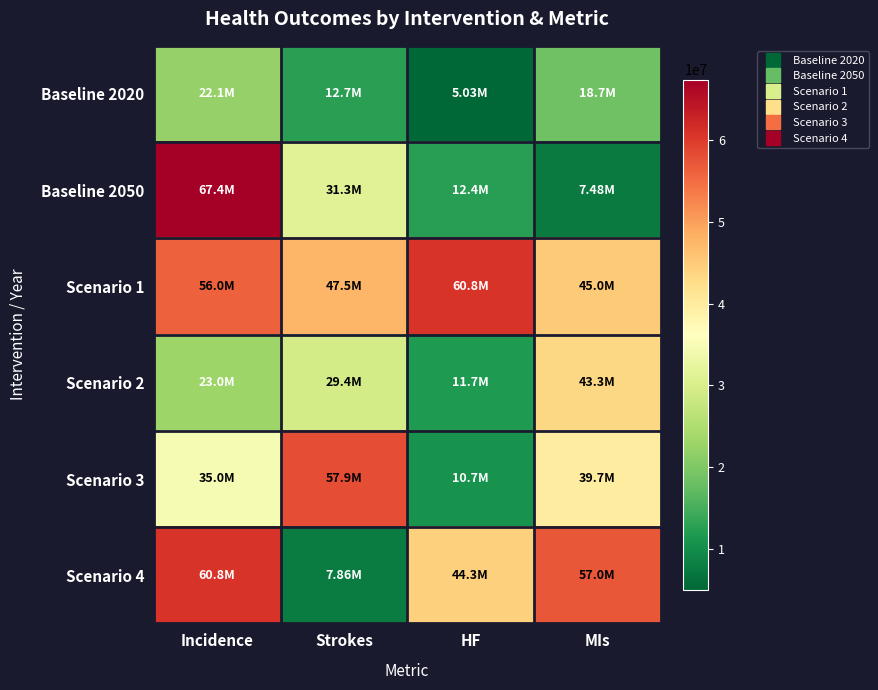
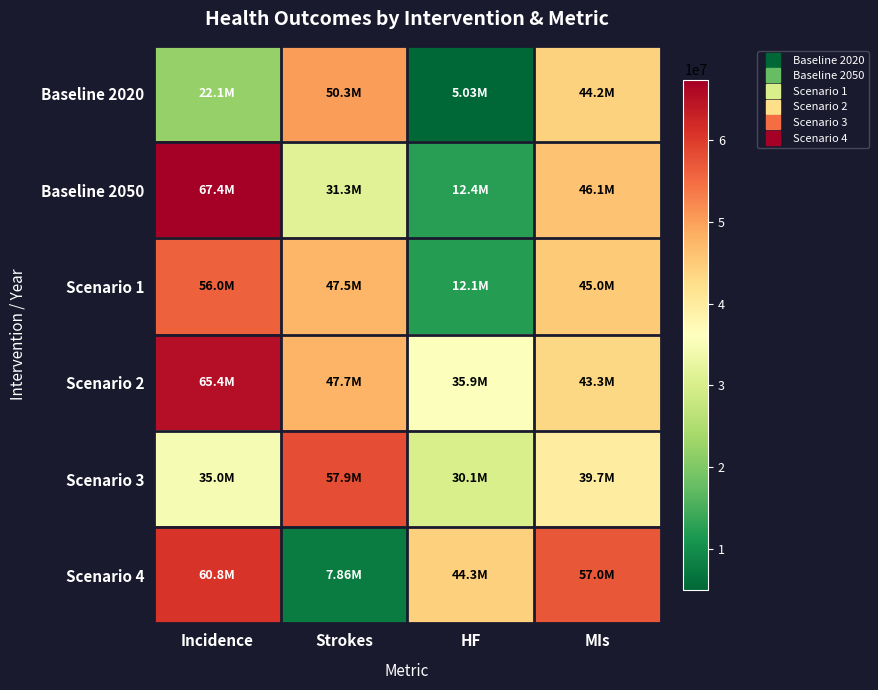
  {
    "Baseline 2020": {
      "Incidence": "22.1M",
-     "Strokes": "12.7M",
+     "Strokes": "50.3M",
      "HF": "5.03M",
-     "MIs": "18.7M"
+     "MIs": "44.2M"
    },
    "Baseline 2050": {
      "Incidence": "67.4M",
      "Strokes": "31.3M",
      "HF": "12.4M",
-     "MIs": "7.48M"
+     "MIs": "46.1M"
    },
    "Scenario 1": {
      "Incidence": "56.0M",
      "Strokes": "47.5M",
-     "HF": "60.8M",
+     "HF": "12.1M",
      "MIs": "45.0M"
    },
    "Scenario 2": {
-     "Incidence": "23.0M",
-     "Strokes": "29.4M",
-     "HF": "11.7M",
+     "Incidence": "65.4M",
+     "Strokes": "47.7M",
+     "HF": "35.9M",
      "MIs": "43.3M"
    },
    "Scenario 3": {
      "Incidence": "35.0M",
      "Strokes": "57.9M",
-     "HF": "10.7M",
+     "HF": "30.1M",
      "MIs": "39.7M"
    },
    "Scenario 4": {
      "Incidence": "60.8M",
      "Strokes": "7.86M",
      "HF": "44.3M",
      "MIs": "57.0M"
    }
  }
